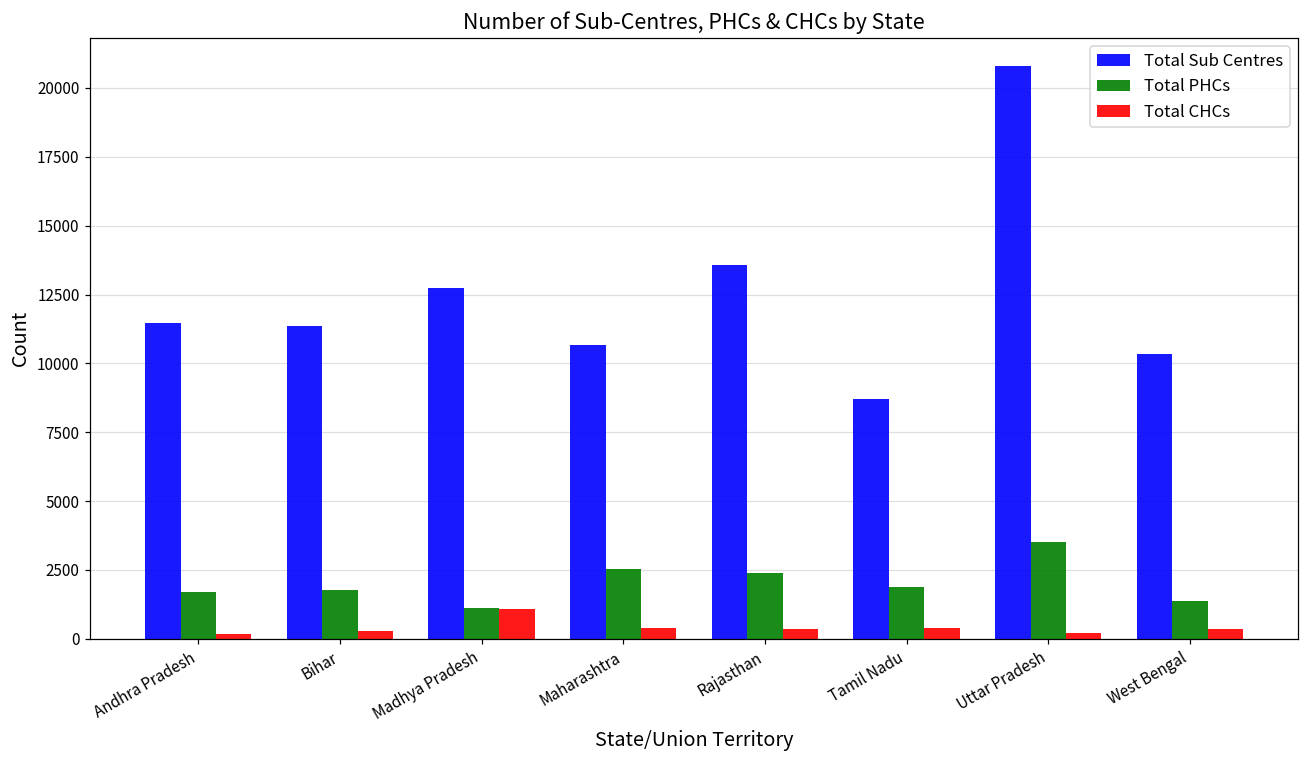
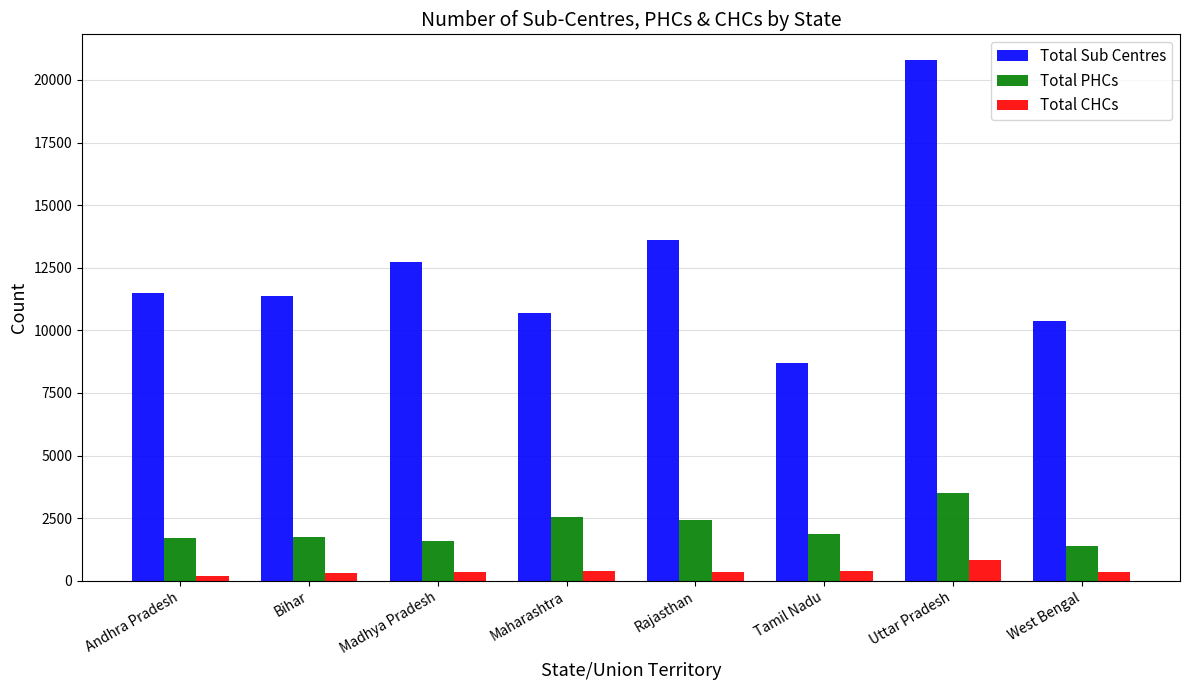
  {
    "Total Sub Centres": {
      "Andhra Pradesh": 11500,
      "Bihar": 11400,
      "Madhya Pradesh": 12700,
      "Maharashtra": 10700,
      "Rajasthan": 13600,
      "Tamil Nadu": 8700,
      "Uttar Pradesh": 20800,
      "West Bengal": 10400
    },
    "Total PHCs": {
      "Andhra Pradesh": 1700,
      "Bihar": 1800,
-     "Madhya Pradesh": 1100,
+     "Madhya Pradesh": 1600,
      "Maharashtra": 2500,
      "Rajasthan": 2400,
      "Tamil Nadu": 1900,
      "Uttar Pradesh": 3500,
      "West Bengal": 1400
    },
    "Total CHCs": {
      "Andhra Pradesh": 200,
      "Bihar": 300,
-     "Madhya Pradesh": 1100,
+     "Madhya Pradesh": 400,
      "Maharashtra": 400,
      "Rajasthan": 300,
      "Tamil Nadu": 400,
-     "Uttar Pradesh": 200,
+     "Uttar Pradesh": 800,
      "West Bengal": 300
    }
  }
